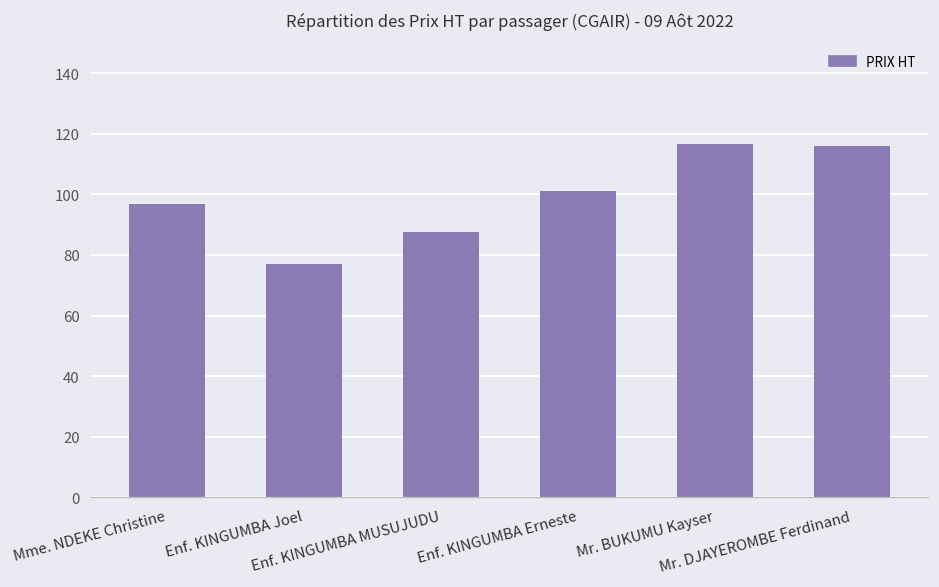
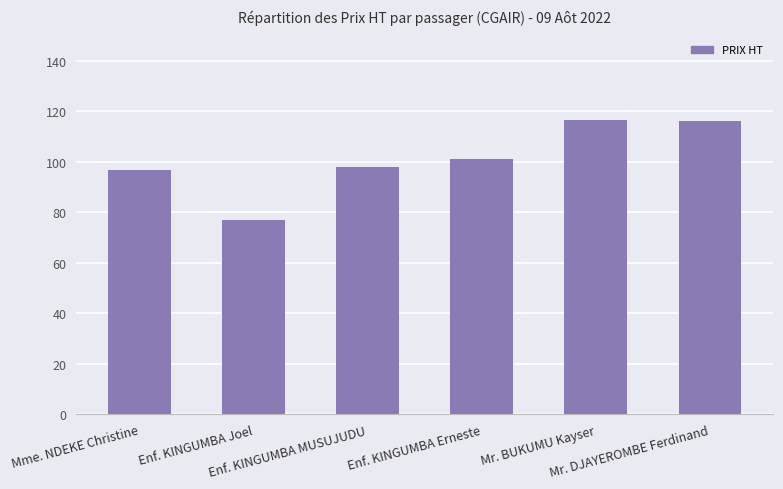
  {
    "Mme. NDEKE Christine": 97,
    "Enf. KINGUMBA Joel": 77,
-   "Enf. KINGUMBA MUSUJUDU": 88,
+   "Enf. KINGUMBA MUSUJUDU": 98,
    "Enf. KINGUMBA Erneste": 101,
    "Mr. BUKUMU Kayser": 117,
    "Mr. DJAYEROMBE Ferdinand": 116
  }
